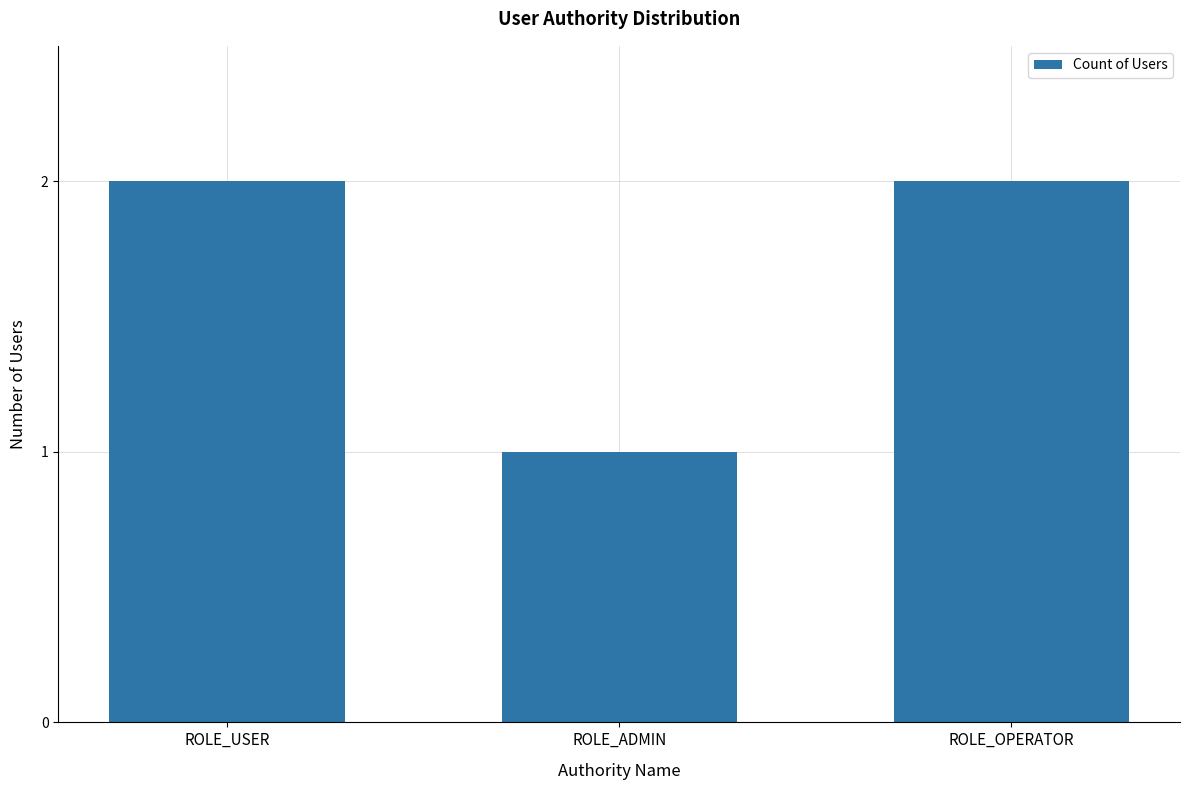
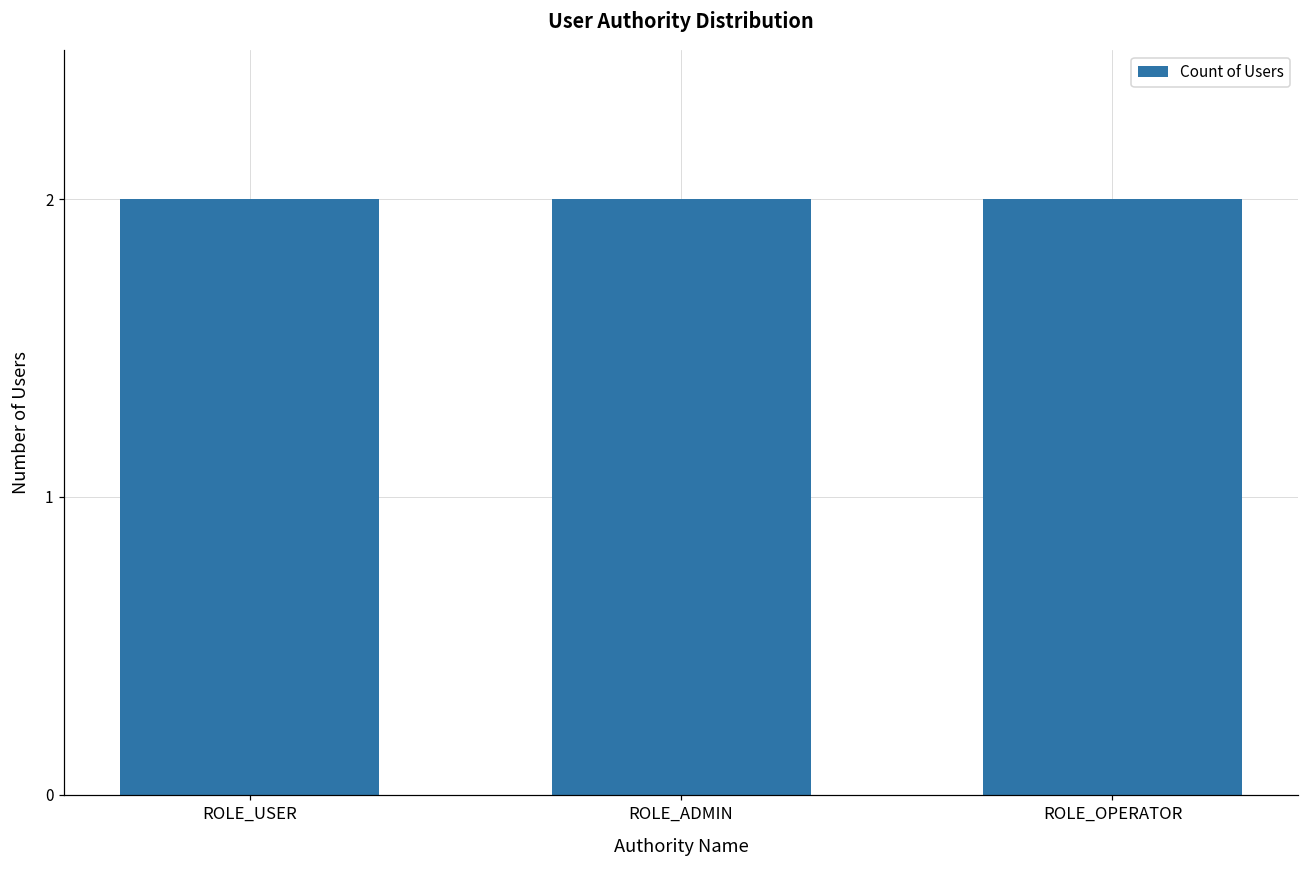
  {
    "ROLE_USER": 2,
-   "ROLE_ADMIN": 1,
+   "ROLE_ADMIN": 2,
    "ROLE_OPERATOR": 2
  }
